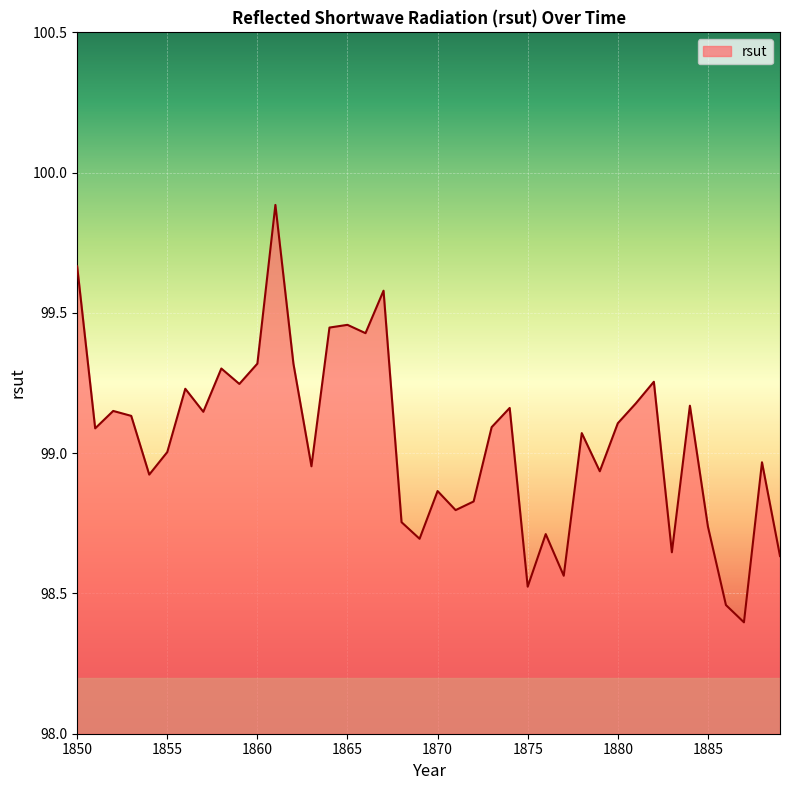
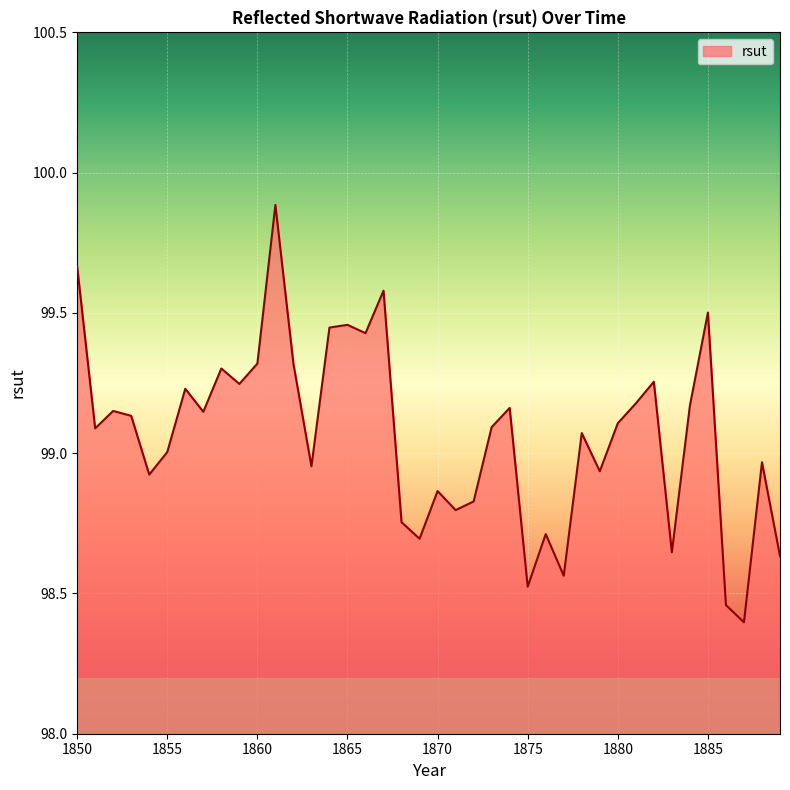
  {
    "1850": 99.67,
    "1855": 99.00,
    "1860": 99.32,
    "1865": 99.46,
    "1870": 98.87,
    "1875": 98.52,
    "1880": 99.11,
-   "1885": 98.74
+   "1885": 99.50
  }
